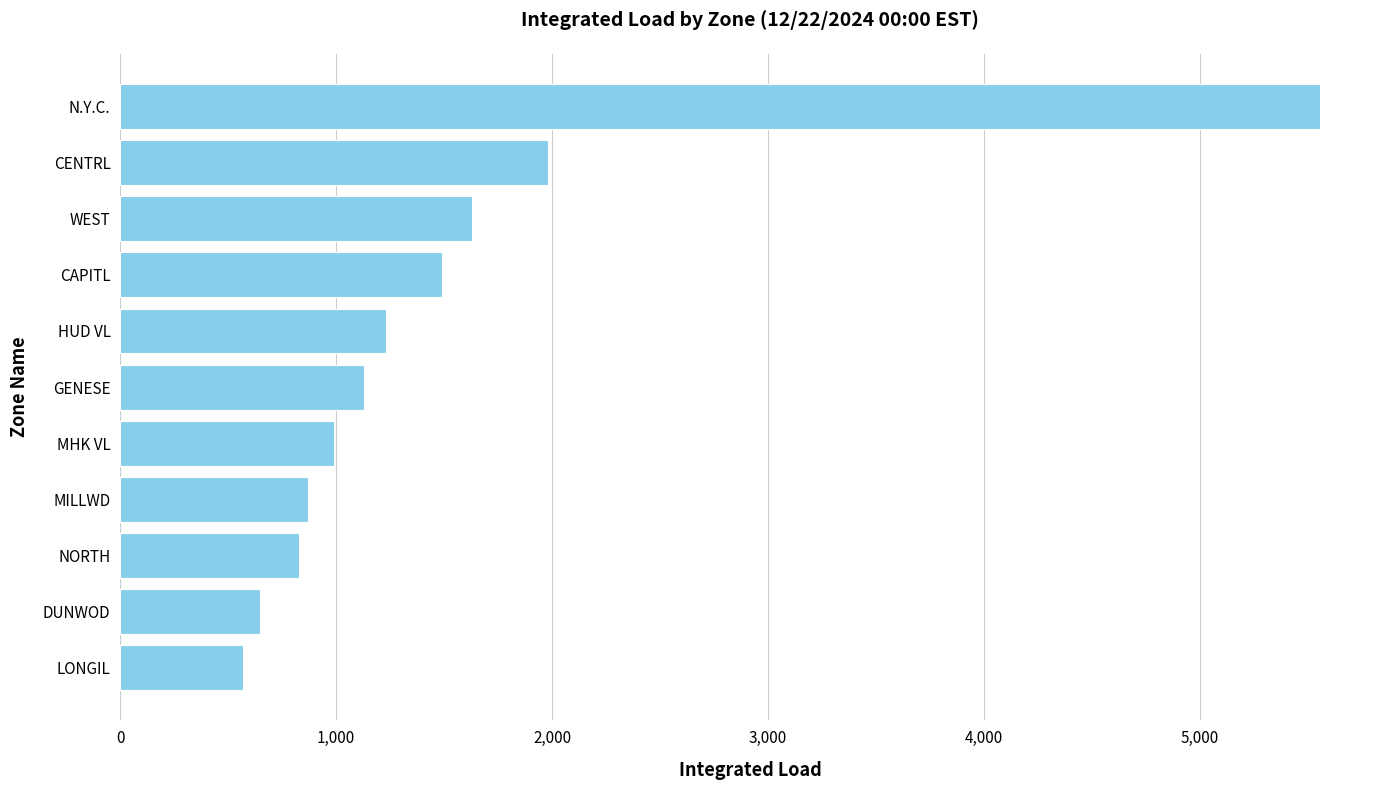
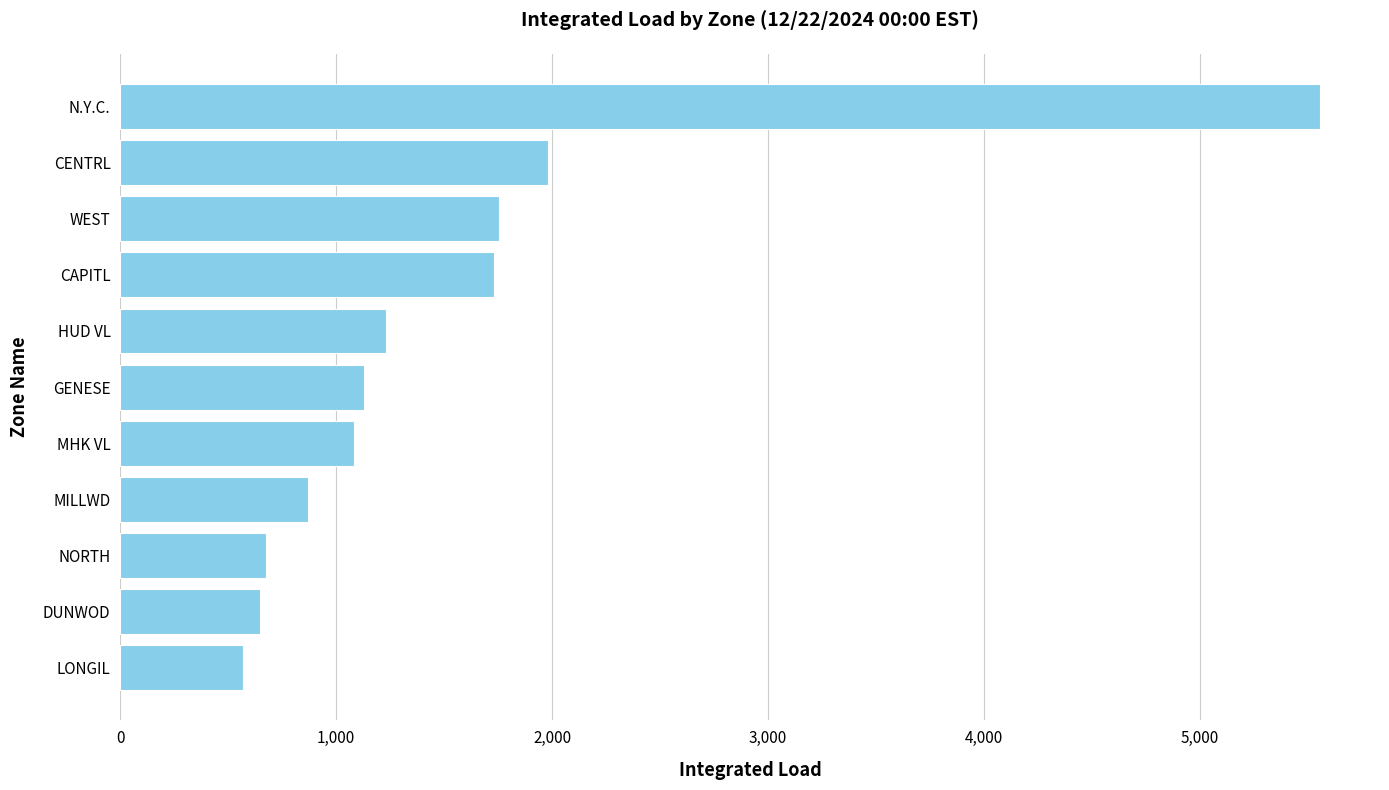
  {
    "N.Y.C.": "5,560",
    "CENTRL": "1,980",
-   "WEST": "1,630",
-   "CAPITL": "1,490",
+   "WEST": "1,760",
+   "CAPITL": "1,730",
    "HUD VL": "1,230",
    "GENESE": "1,130",
-   "MHK VL": "990",
+   "MHK VL": "1,080",
    "MILLWD": "870",
-   "NORTH": "830",
+   "NORTH": "670",
    "DUNWOD": "650",
    "LONGIL": "570"
  }
